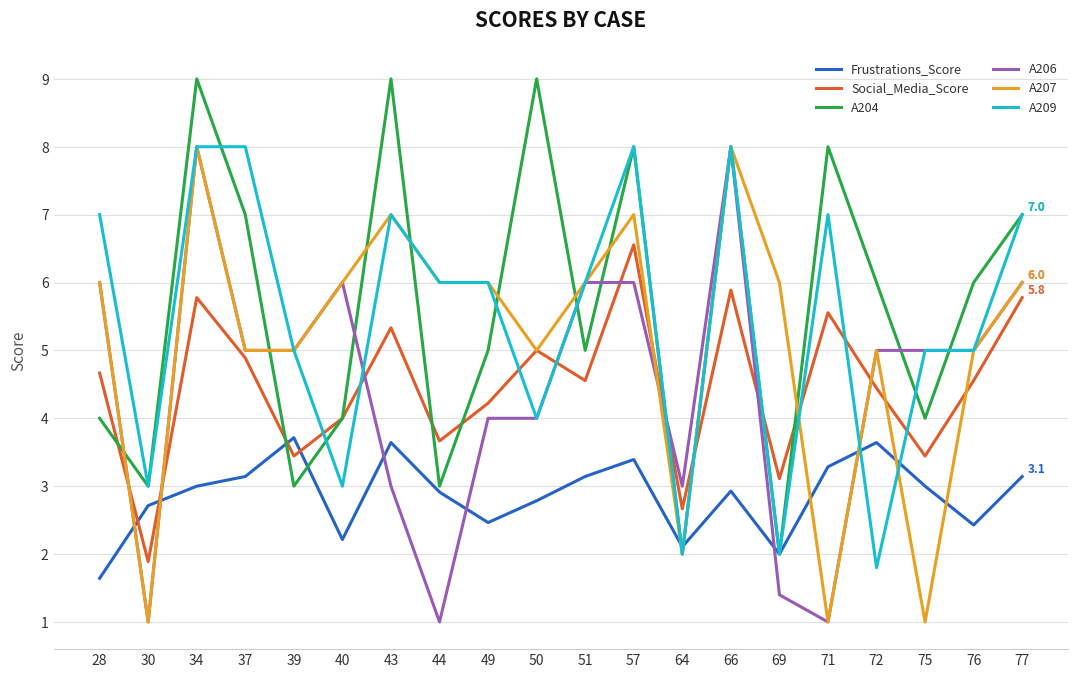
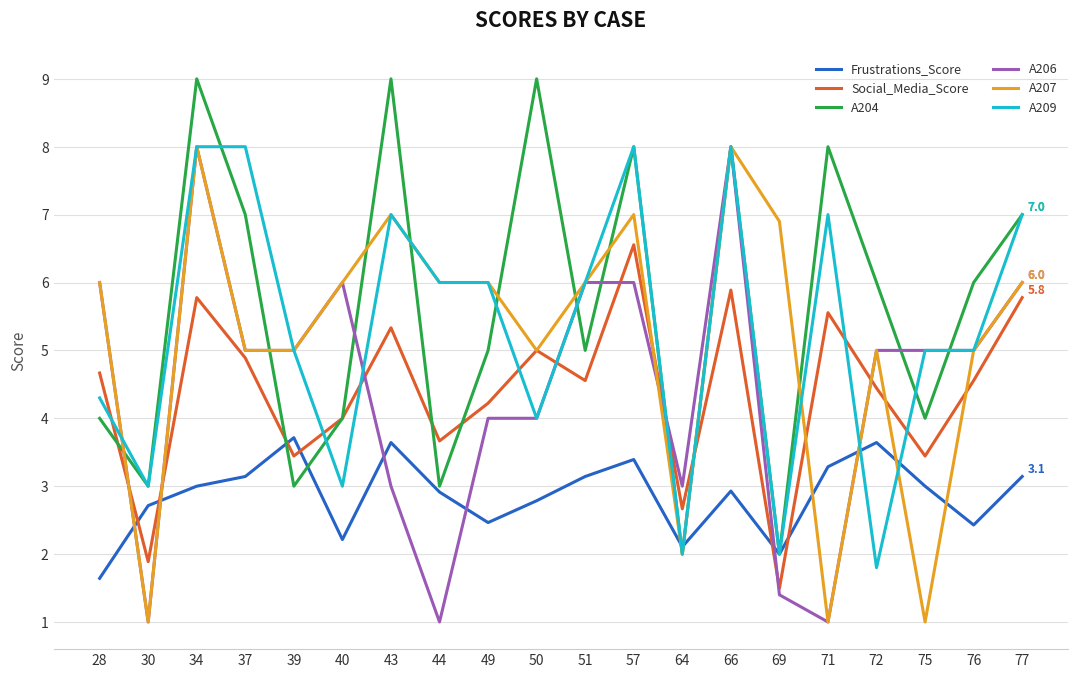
  {
    "Frustrations_Score": {
      "77": 3.1
    },
    "Social_Media_Score": {
      "28": 4.7,
      "30": 1.9,
      "34": 5.8,
      "37": 4.9,
      "39": 3.4,
      "43": 5.3,
      "44": 3.7,
      "49": 4.2,
      "51": 4.6,
      "57": 6.6,
      "64": 2.7,
      "66": 5.9,
-     "69": 3.1,
+     "69": 1.5,
      "71": 5.6,
      "72": 4.4,
      "75": 3.4,
      "76": 4.6
    },
    "A204": {
      "28": 4.0,
      "34": 9.0,
      "37": 7.0,
      "39": 3.0,
      "43": 9.0,
      "44": 3.0,
      "49": 5.0,
      "50": 9.0,
      "51": 5.0,
      "71": 8.0,
      "72": 6.0,
      "75": 4.0,
      "76": 6.0
    },
    "A206": {
      "43": 3.0,
      "44": 1.0,
      "49": 4.0,
      "57": 6.0,
      "64": 3.0,
      "69": 1.4
    },
    "A207": {
      "57": 7.0,
-     "69": 6.0,
+     "69": 6.9,
      "75": 1.0
    },
    "A209": {
-     "28": 7.0,
+     "28": 4.3,
      "37": 8.0,
      "40": 3.0,
      "71": 7.0,
      "72": 1.8
    }
  }
